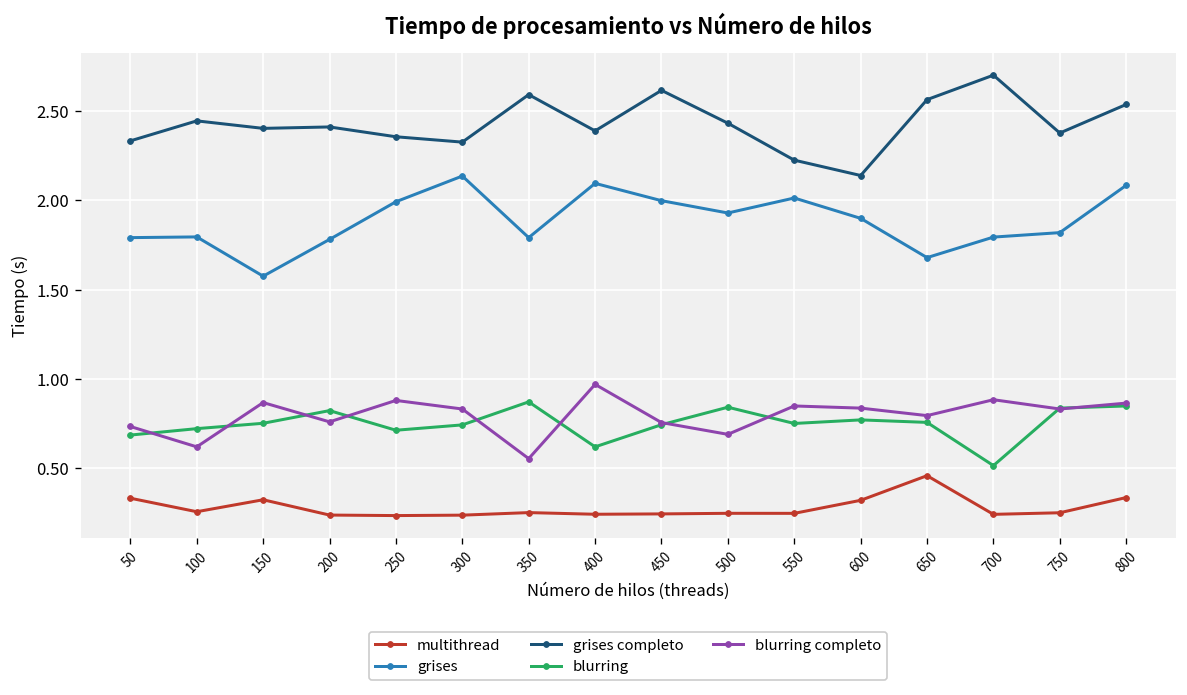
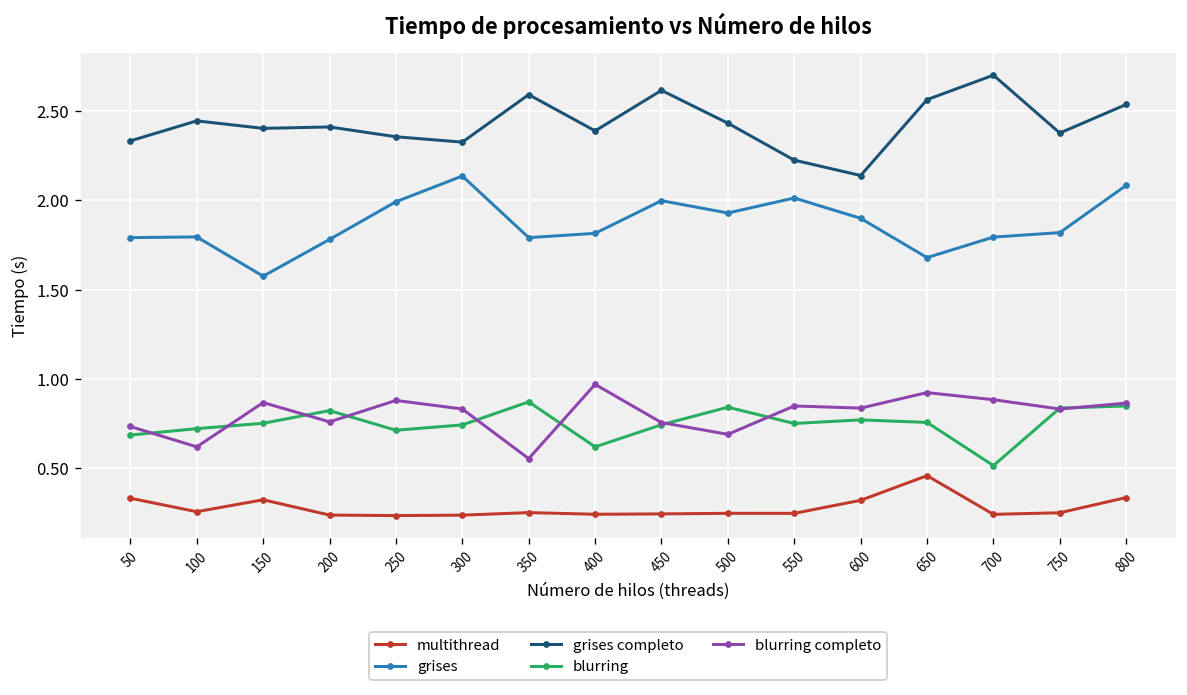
  {
    "multithread": {
      "50": 0.33,
      "100": 0.26,
      "150": 0.32,
      "200": 0.24,
      "250": 0.24,
      "300": 0.24,
      "350": 0.25,
      "400": 0.24,
      "450": 0.24,
      "500": 0.25,
      "550": 0.25,
      "600": 0.32,
      "650": 0.46,
      "700": 0.24,
      "750": 0.25,
      "800": 0.34
    },
    "grises": {
      "50": 1.79,
      "100": 1.80,
      "150": 1.58,
      "200": 1.78,
      "250": 1.99,
      "300": 2.14,
      "350": 1.79,
-     "400": 2.10,
+     "400": 1.82,
      "450": 2.00,
      "500": 1.93,
      "550": 2.01,
      "600": 1.90,
      "650": 1.68,
      "700": 1.80,
      "750": 1.82,
      "800": 2.09
    },
    "grises completo": {
      "50": 2.33,
      "100": 2.45,
      "150": 2.40,
      "200": 2.41,
      "250": 2.36,
      "300": 2.33,
      "350": 2.59,
      "400": 2.39,
      "450": 2.62,
      "500": 2.43,
      "550": 2.23,
      "600": 2.14,
      "650": 2.57,
      "700": 2.70,
      "750": 2.38,
      "800": 2.54
    },
    "blurring": {
      "50": 0.69,
      "100": 0.72,
      "150": 0.75,
      "200": 0.82,
      "250": 0.71,
      "300": 0.74,
      "350": 0.87,
      "400": 0.62,
      "500": 0.84,
      "550": 0.75,
      "600": 0.77,
      "650": 0.76,
      "700": 0.52
    },
    "blurring completo": {
      "50": 0.73,
      "100": 0.62,
      "150": 0.87,
      "200": 0.76,
      "250": 0.88,
      "300": 0.83,
      "350": 0.55,
      "400": 0.97,
      "500": 0.69,
      "550": 0.85,
      "600": 0.84,
-     "650": 0.80,
+     "650": 0.92,
      "700": 0.88
    }
  }
